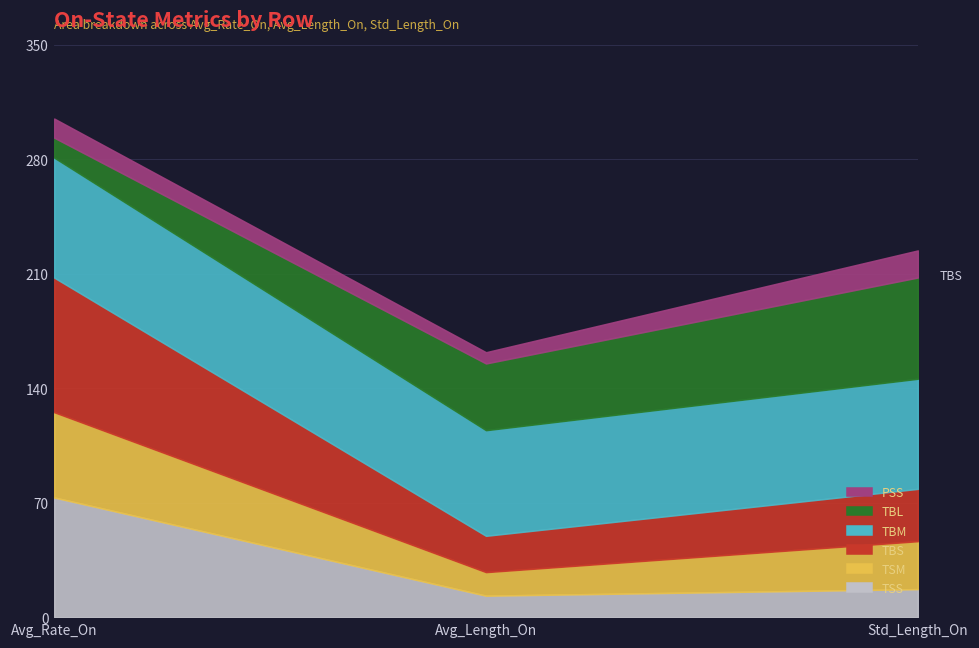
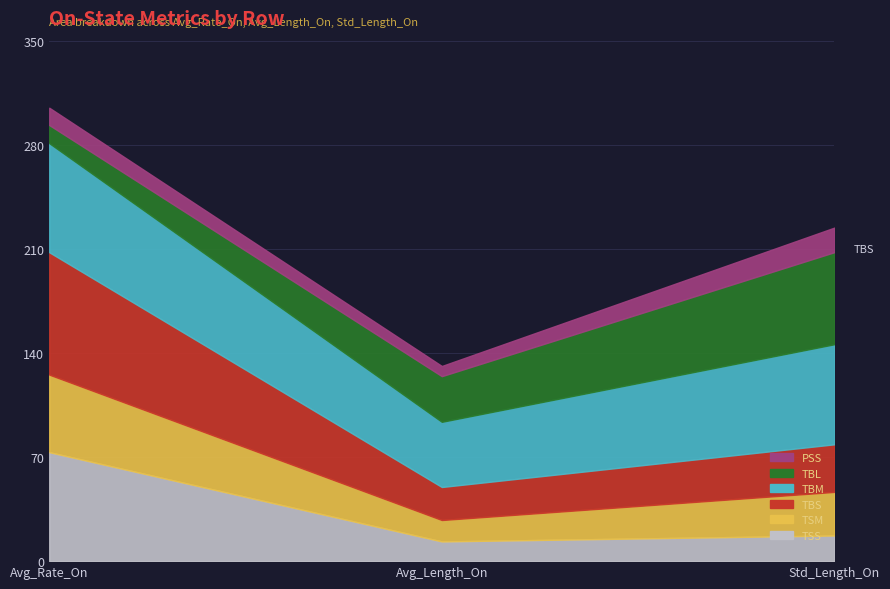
  {
    "TSS": {
      "Avg_Rate_On": 73,
      "Avg_Length_On": 13,
      "Std_Length_On": 17
    },
    "TSM": {
      "Avg_Rate_On": 52,
      "Avg_Length_On": 14,
      "Std_Length_On": 29
    },
    "TBS": {
      "Avg_Rate_On": 82,
      "Avg_Length_On": 22,
      "Std_Length_On": 32
    },
    "TBM": {
      "Avg_Rate_On": 73,
-     "Avg_Length_On": 65,
+     "Avg_Length_On": 44,
      "Std_Length_On": 67
    },
    "TBL": {
      "Avg_Rate_On": 12,
-     "Avg_Length_On": 41,
+     "Avg_Length_On": 31,
      "Std_Length_On": 62
    },
    "PSS": {
      "Avg_Rate_On": 12,
      "Avg_Length_On": 7,
      "Std_Length_On": 17
    }
  }
